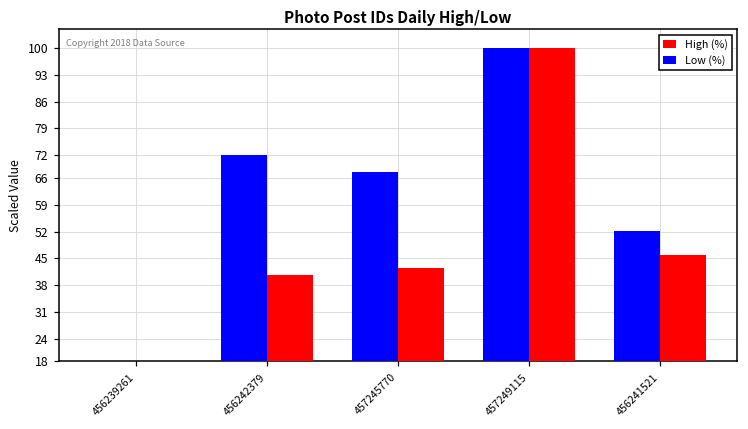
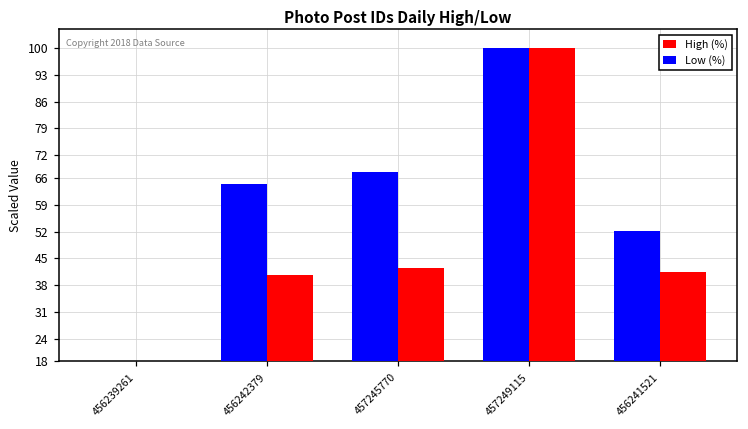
  {
    "High (%)": {
      "456239261": 18,
      "456242379": 41,
      "457245770": 43,
      "457249115": 100,
-     "456241521": 46
+     "456241521": 41
    },
    "Low (%)": {
      "456239261": 18,
-     "456242379": 72,
+     "456242379": 64,
      "457245770": 68,
      "457249115": 100,
      "456241521": 52
    }
  }
